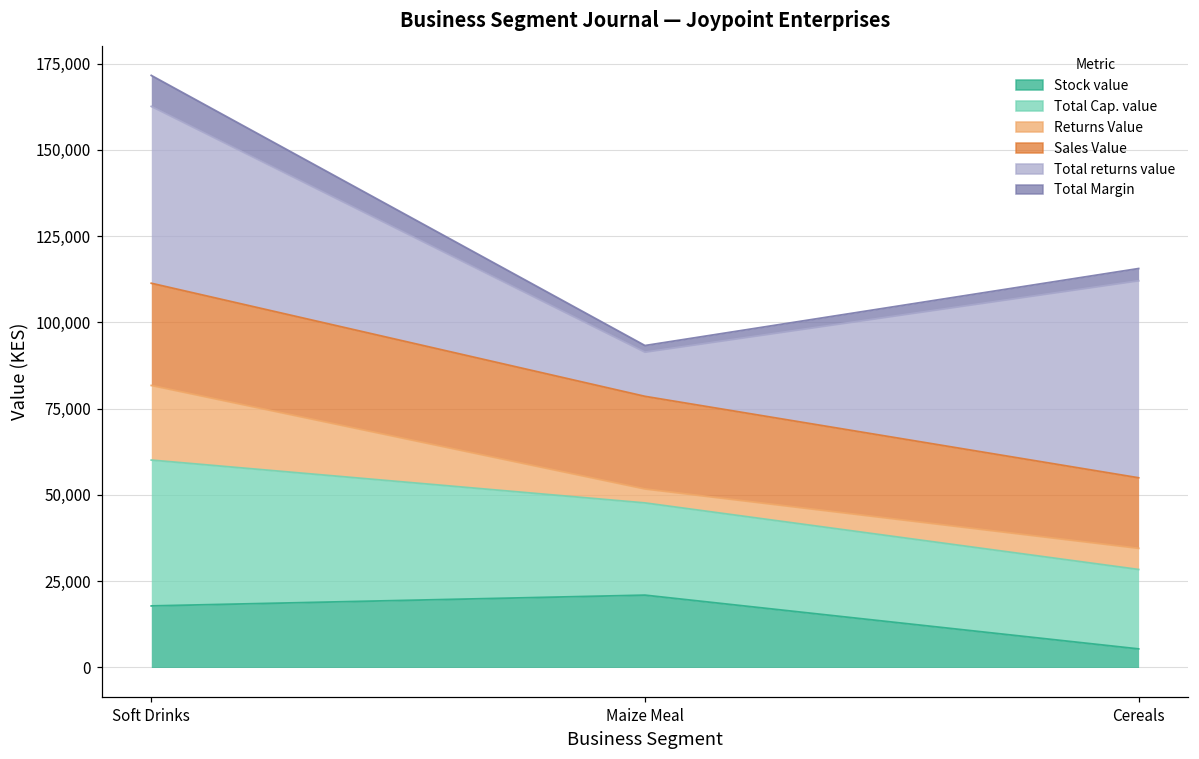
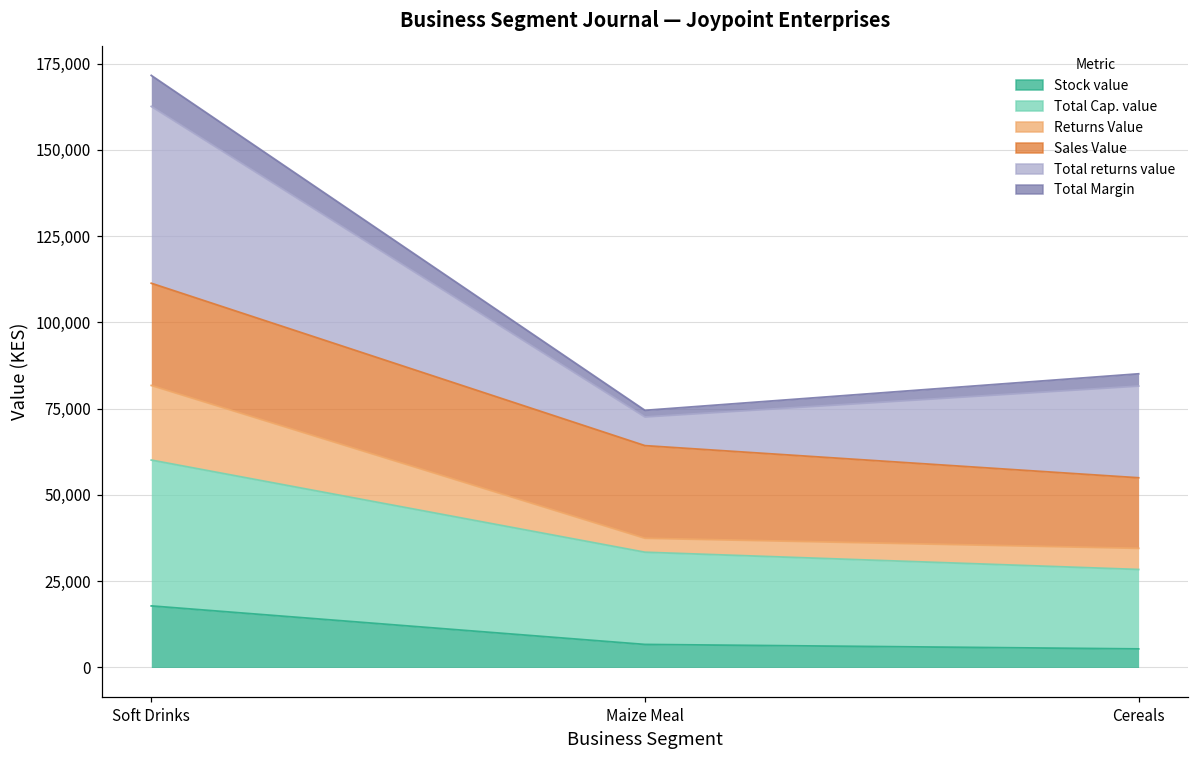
  {
    "Stock value": {
      "Soft Drinks": "18,000",
-     "Maize Meal": "21,000",
+     "Maize Meal": "7,000",
      "Cereals": "5,000"
    },
    "Total Cap. value": {
      "Soft Drinks": "42,000",
      "Maize Meal": "27,000",
      "Cereals": "23,000"
    },
    "Returns Value": {
      "Soft Drinks": "22,000",
      "Maize Meal": "4,000",
      "Cereals": "6,000"
    },
    "Sales Value": {
      "Soft Drinks": "30,000",
      "Maize Meal": "27,000",
      "Cereals": "20,000"
    },
    "Total returns value": {
      "Soft Drinks": "51,000",
-     "Maize Meal": "13,000",
-     "Cereals": "57,000"
+     "Maize Meal": "8,000",
+     "Cereals": "27,000"
    },
    "Total Margin": {
      "Soft Drinks": "9,000",
      "Maize Meal": "2,000",
      "Cereals": "4,000"
    }
  }
